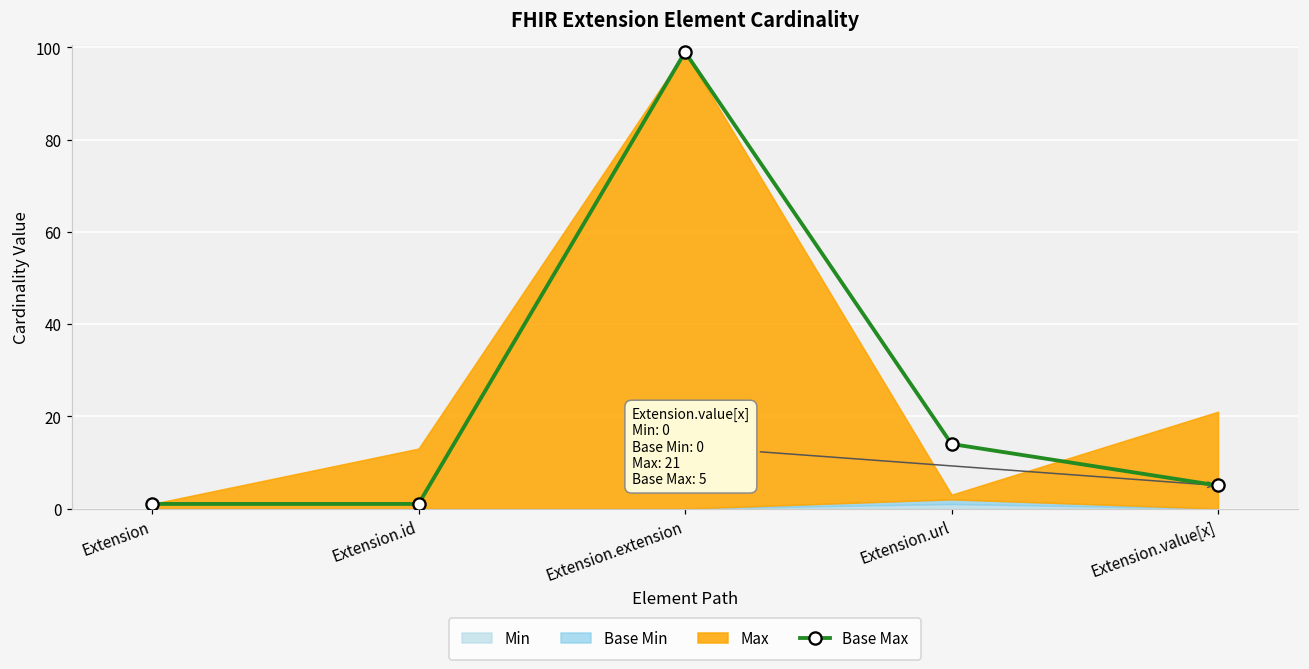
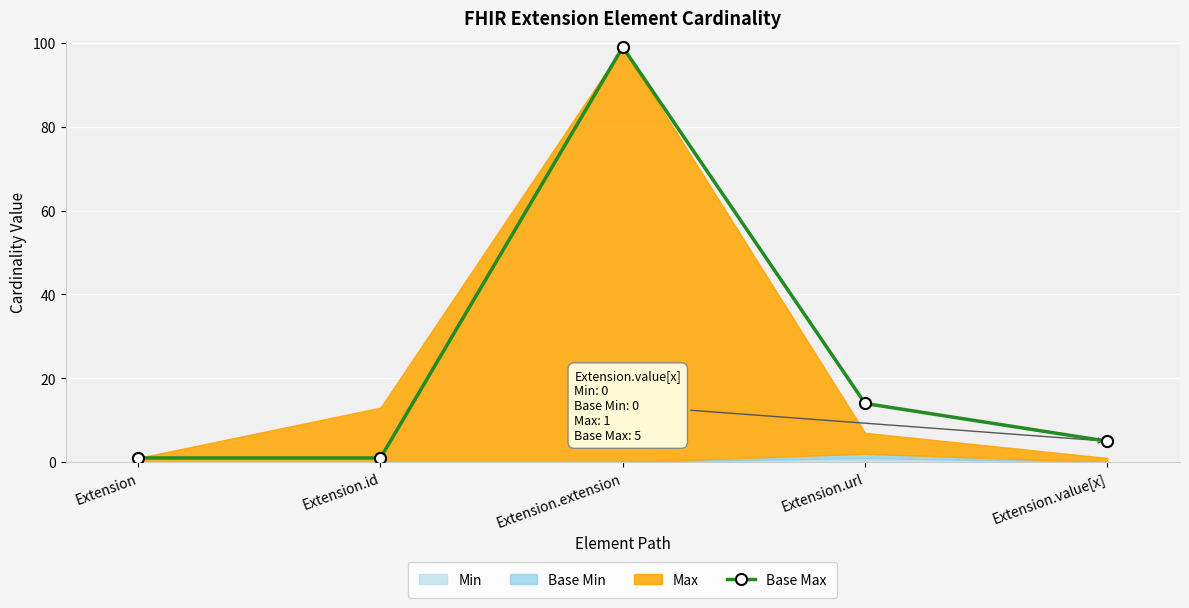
  {
    "Base Max": {
      "Extension.id": 1,
      "Extension.value[x]": 5
    },
    "Max": {
-     "Extension.url": 1,
-     "Extension.value[x]": 21
+     "Extension.url": 5,
+     "Extension.value[x]": 1
    }
  }
